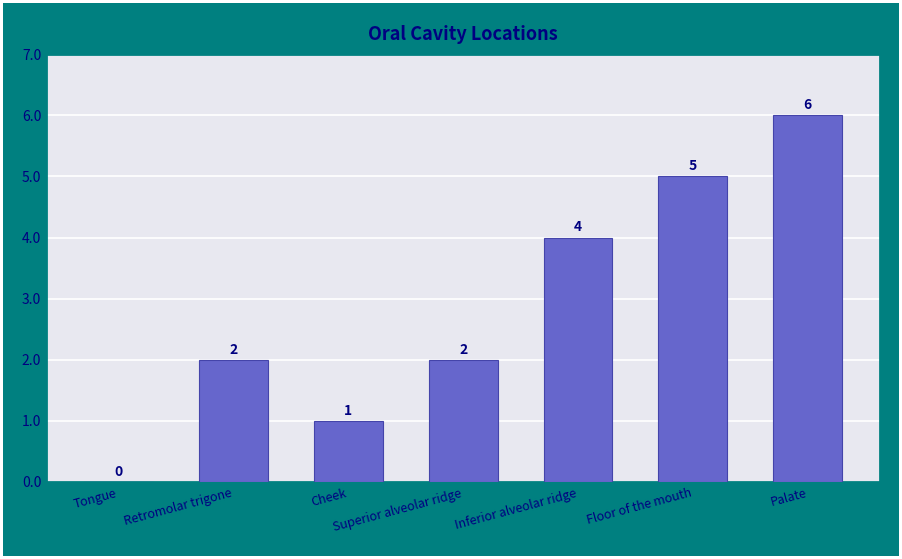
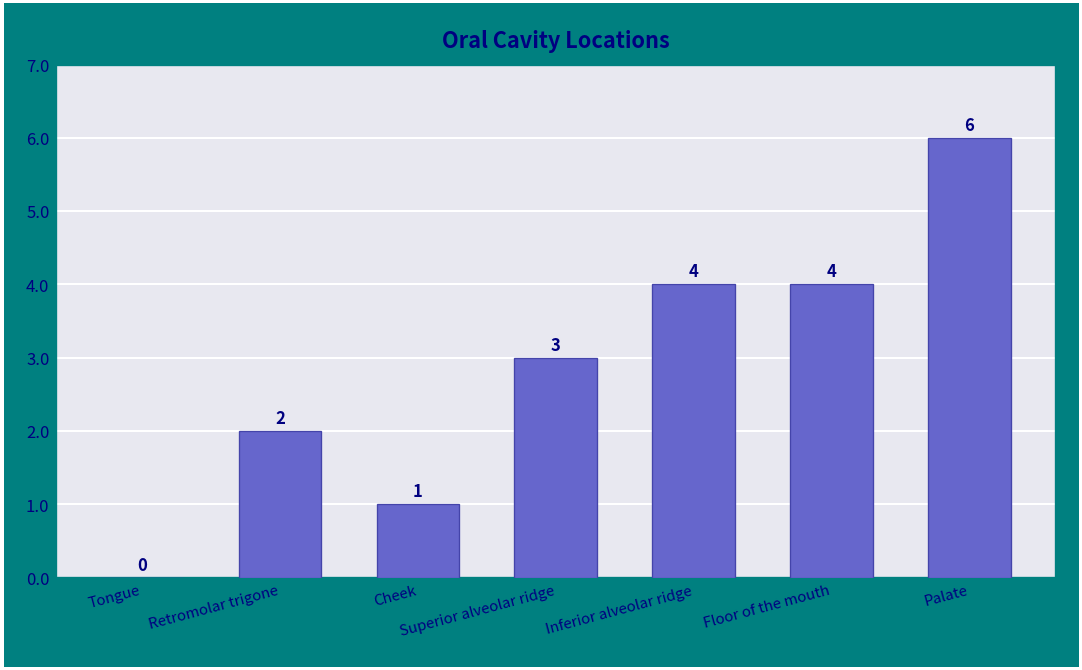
  {
    "Tongue": 0,
    "Retromolar trigone": 2,
    "Cheek": 1,
-   "Superior alveolar ridge": 2,
+   "Superior alveolar ridge": 3,
    "Inferior alveolar ridge": 4,
-   "Floor of the mouth": 5,
+   "Floor of the mouth": 4,
    "Palate": 6
  }
